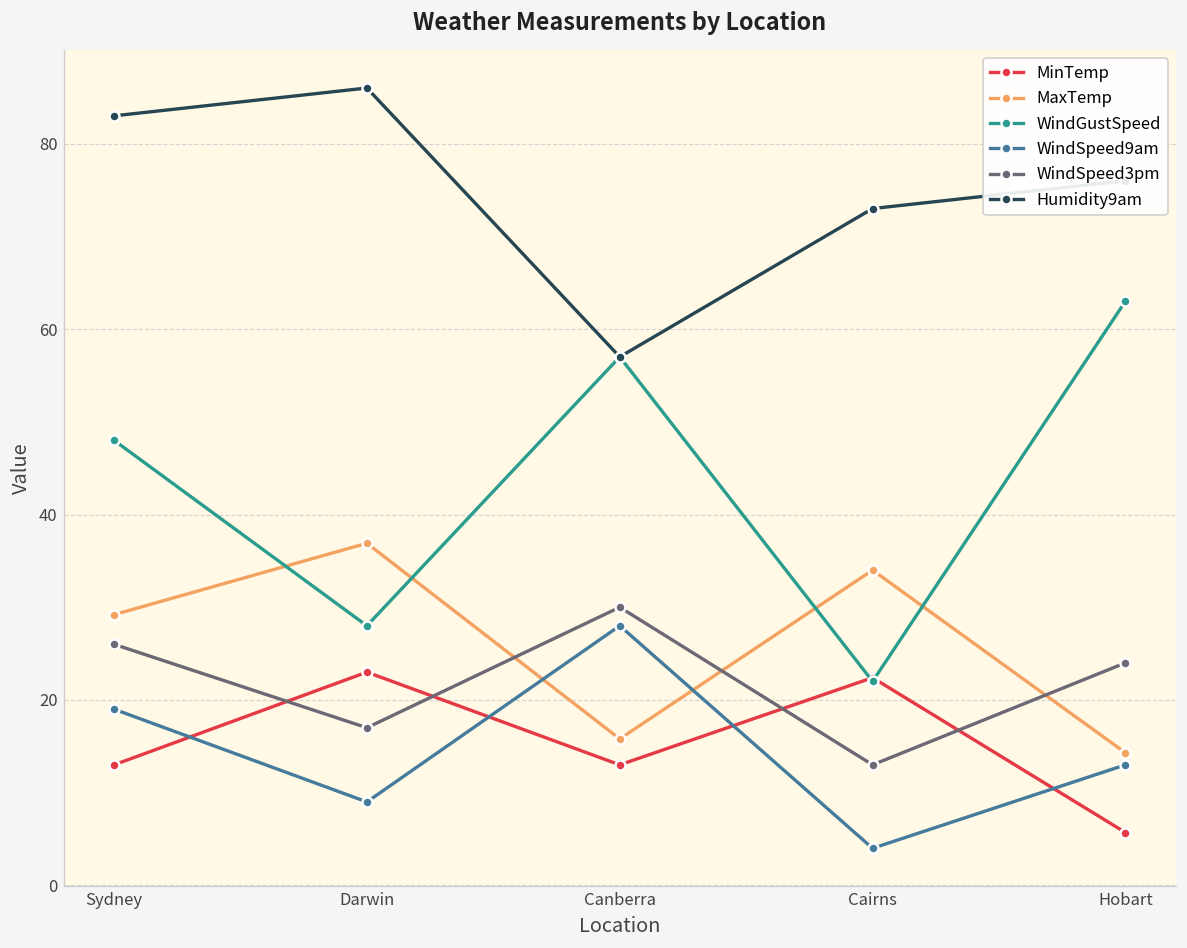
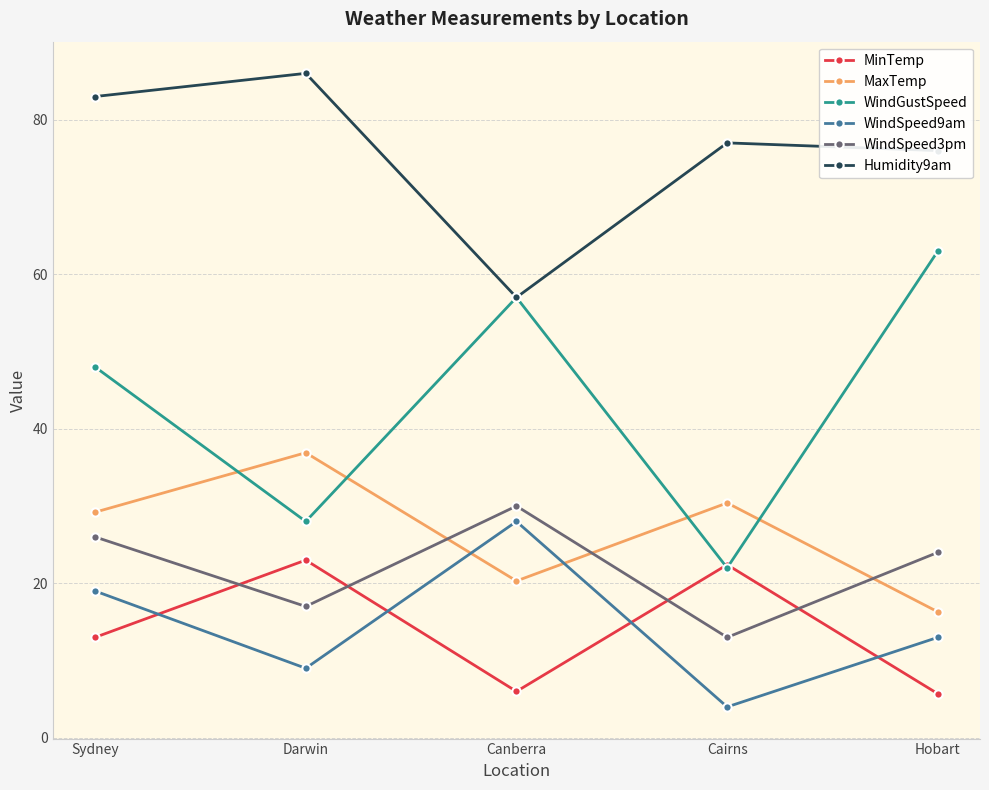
  {
    "MinTemp": {
      "Sydney": 13,
      "Darwin": 23,
-     "Canberra": 13,
+     "Canberra": 6,
      "Cairns": 22,
      "Hobart": 6
    },
    "MaxTemp": {
      "Sydney": 29,
      "Darwin": 37,
-     "Canberra": 16,
-     "Cairns": 34,
-     "Hobart": 14
+     "Canberra": 20,
+     "Cairns": 30,
+     "Hobart": 16
    },
    "Humidity9am": {
      "Sydney": 83,
      "Darwin": 86,
-     "Cairns": 73
+     "Cairns": 77
    }
  }
